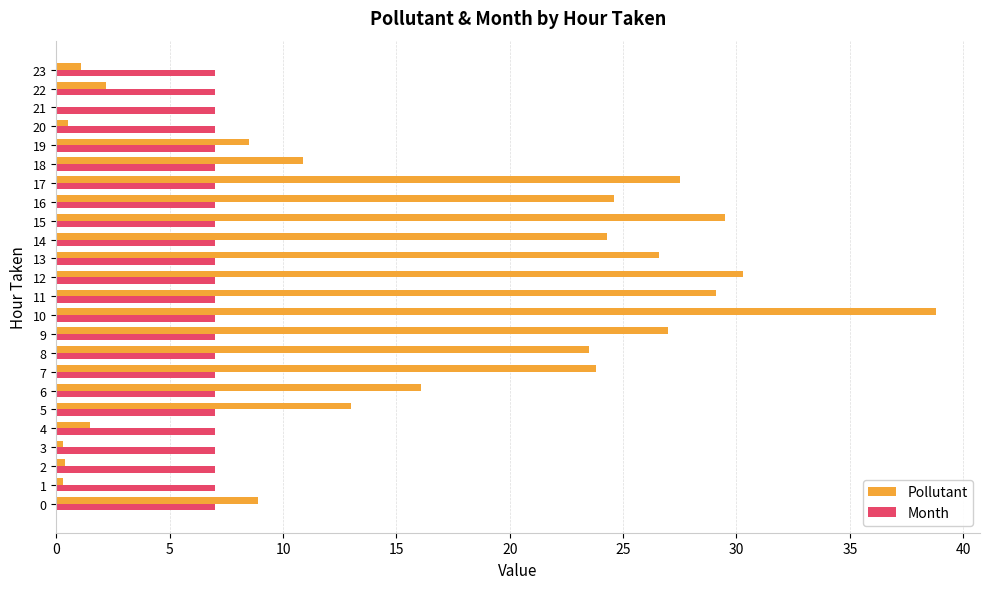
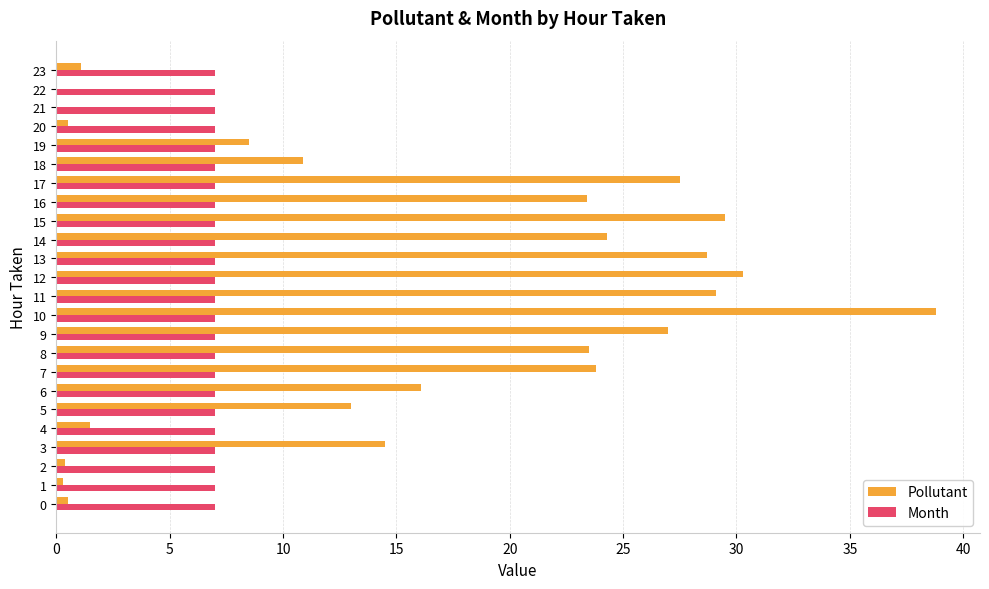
  {
    "Pollutant": {
      "23": 1.1,
-     "22": 2.2,
+     "22": 0.0,
      "21": 0.0,
      "20": 0.5,
      "19": 8.5,
      "18": 10.9,
      "17": 27.5,
-     "16": 24.6,
+     "16": 23.4,
      "15": 29.5,
      "14": 24.3,
-     "13": 26.6,
+     "13": 28.7,
      "12": 30.3,
      "11": 29.1,
      "10": 38.8,
      "9": 27.0,
      "8": 23.5,
      "7": 23.8,
      "6": 16.1,
      "5": 13.0,
      "4": 1.5,
-     "3": 0.3,
+     "3": 14.5,
      "2": 0.4,
      "1": 0.3,
-     "0": 8.9
+     "0": 0.5
    },
    "Month": {
      "23": 7.0,
      "22": 7.0,
      "21": 7.0,
      "20": 7.0,
      "19": 7.0,
      "18": 7.0,
      "17": 7.0,
      "16": 7.0,
      "15": 7.0,
      "14": 7.0,
      "13": 7.0,
      "12": 7.0,
      "11": 7.0,
      "10": 7.0,
      "9": 7.0,
      "8": 7.0,
      "7": 7.0,
      "6": 7.0,
      "5": 7.0,
      "4": 7.0,
      "3": 7.0,
      "2": 7.0,
      "1": 7.0,
      "0": 7.0
    }
  }
